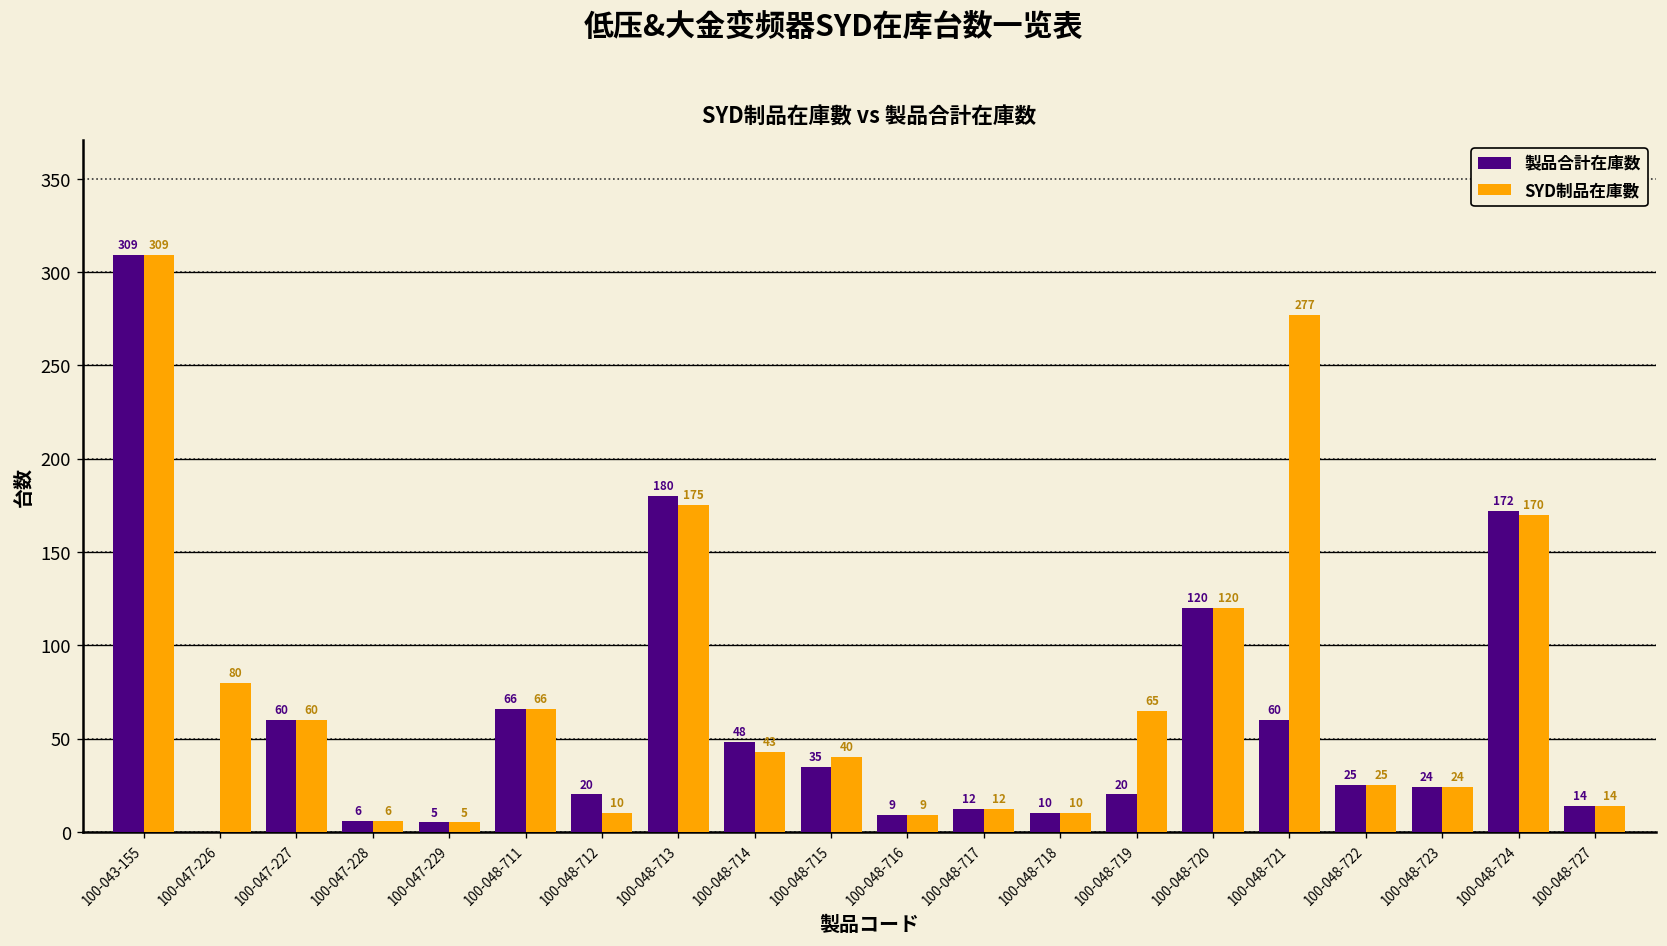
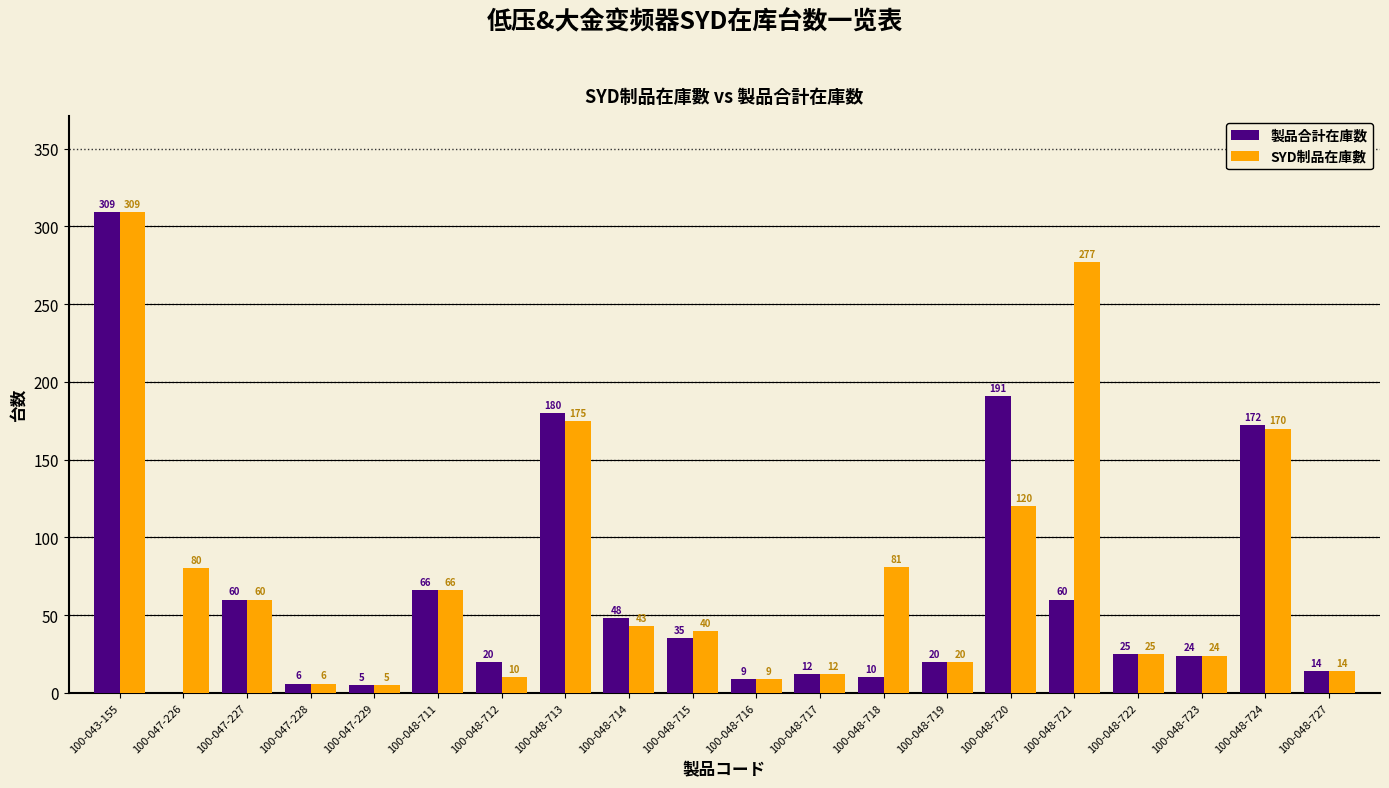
  {
    "製品合計在庫数": {
      "100-043-155": 309,
      "100-047-227": 60,
      "100-047-228": 6,
      "100-047-229": 5,
      "100-048-711": 66,
      "100-048-712": 20,
      "100-048-713": 180,
      "100-048-714": 48,
      "100-048-715": 35,
      "100-048-716": 9,
      "100-048-717": 12,
      "100-048-718": 10,
      "100-048-719": 20,
-     "100-048-720": 120,
+     "100-048-720": 191,
      "100-048-721": 60,
      "100-048-722": 25,
      "100-048-723": 24,
      "100-048-724": 172,
      "100-048-727": 14
    },
    "SYD制品在庫數": {
      "100-043-155": 309,
      "100-047-226": 80,
      "100-047-227": 60,
      "100-047-228": 6,
      "100-047-229": 5,
      "100-048-711": 66,
      "100-048-712": 10,
      "100-048-713": 175,
      "100-048-714": 43,
      "100-048-715": 40,
      "100-048-716": 9,
      "100-048-717": 12,
-     "100-048-718": 10,
-     "100-048-719": 65,
+     "100-048-718": 81,
+     "100-048-719": 20,
      "100-048-720": 120,
      "100-048-721": 277,
      "100-048-722": 25,
      "100-048-723": 24,
      "100-048-724": 170,
      "100-048-727": 14
    }
  }
